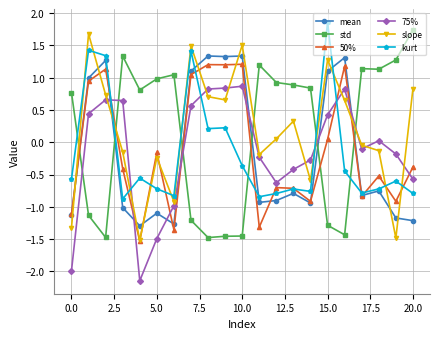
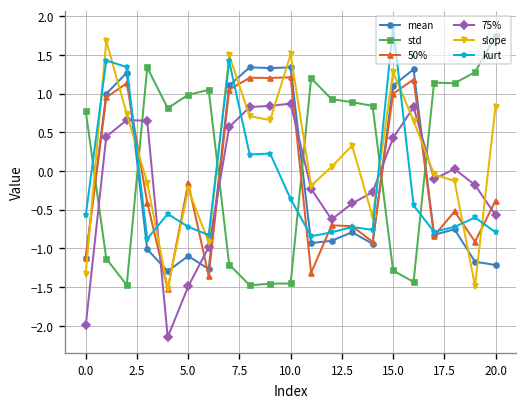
  {
    "mean": {
      "5.0": -1.1,
      "10.0": 1.3,
      "15.0": 1.1,
      "20.0": -1.2
    },
    "std": {
      "0.0": 0.8,
      "5.0": 1.0,
      "10.0": -1.5,
      "15.0": -1.3
    },
    "50%": {
      "5.0": -0.2,
      "10.0": 1.2,
-     "15.0": 0.0,
+     "15.0": 1.0,
      "20.0": -0.4
    },
    "75%": {
      "0.0": -2.0,
      "5.0": -1.5,
      "10.0": 0.9,
      "15.0": 0.4,
      "20.0": -0.6
    },
    "slope": {
      "0.0": -1.3,
      "5.0": -0.2,
      "10.0": 1.5,
      "15.0": 1.3,
      "20.0": 0.8
    },
    "kurt": {
      "0.0": -0.6,
      "5.0": -0.7,
      "10.0": -0.4,
      "20.0": -0.8
    }
  }
